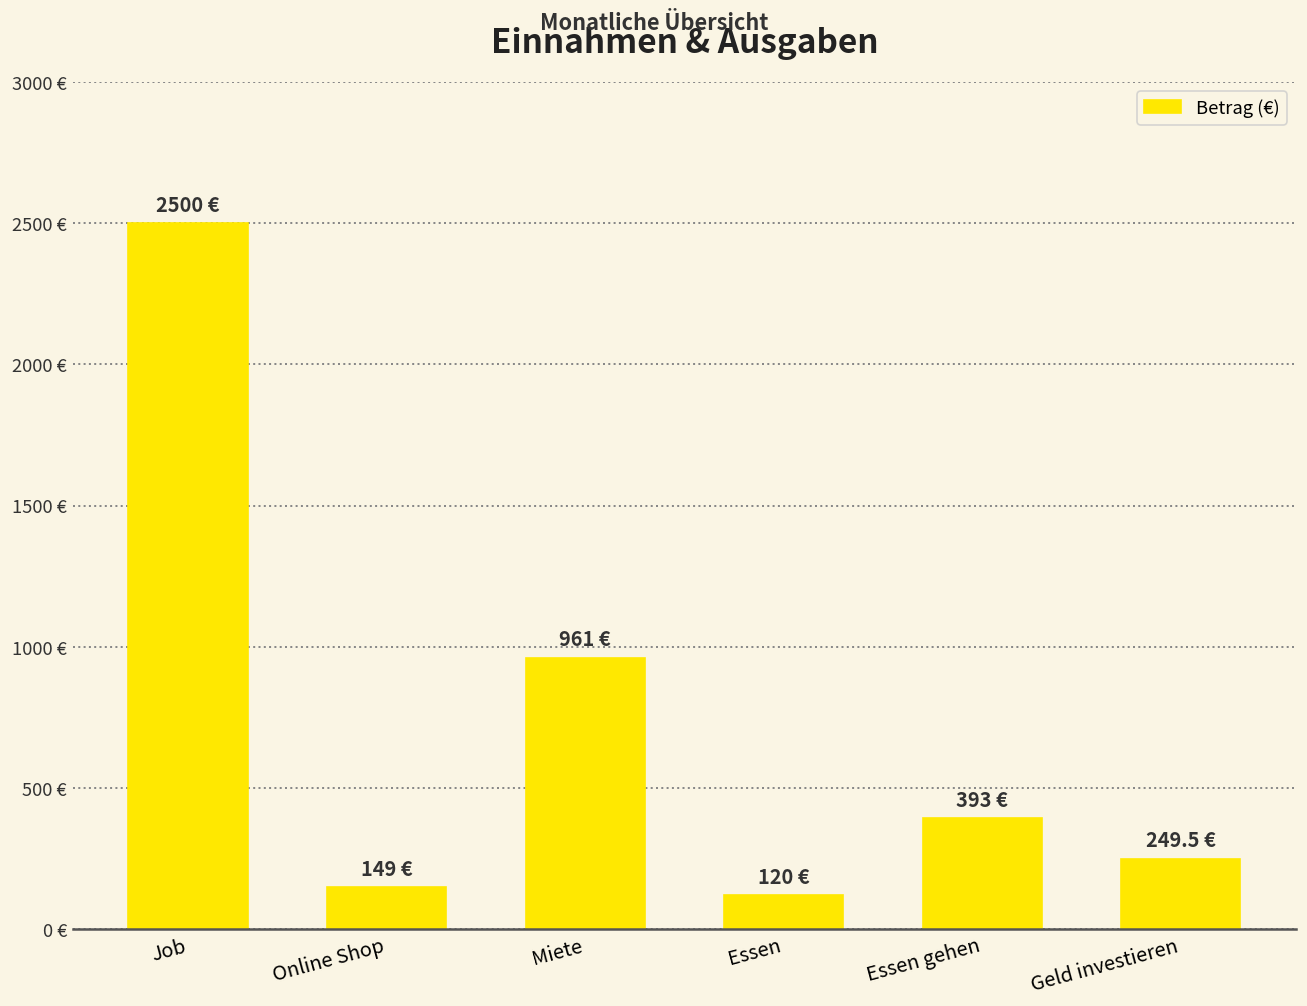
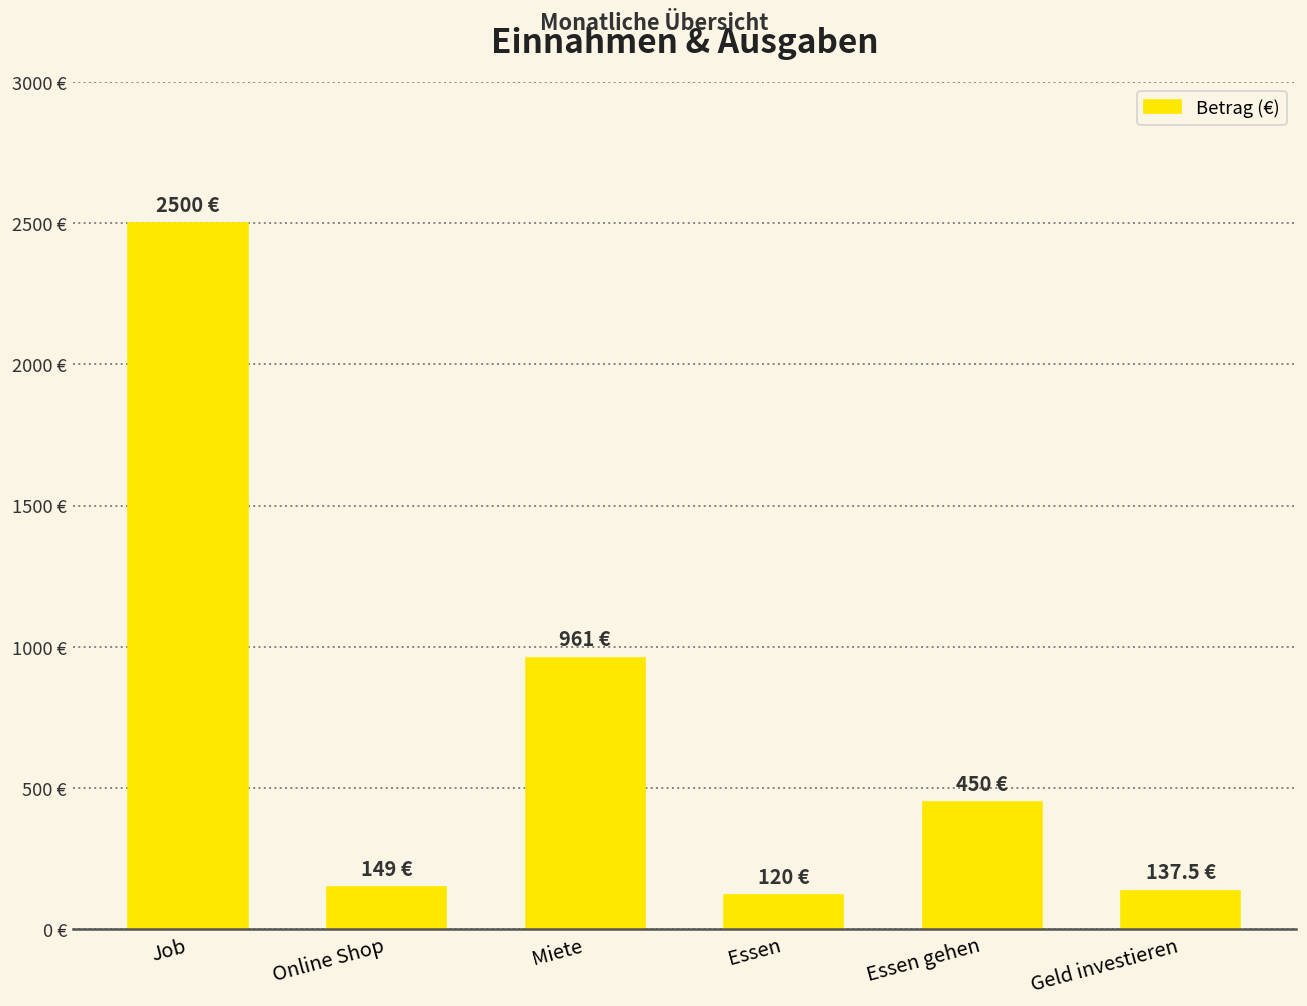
  {
    "Job": 2500,
    "Online Shop": 149,
    "Miete": 961,
    "Essen": 120,
-   "Essen gehen": 393,
-   "Geld investieren": 249.5
+   "Essen gehen": 450,
+   "Geld investieren": 137.5
  }
